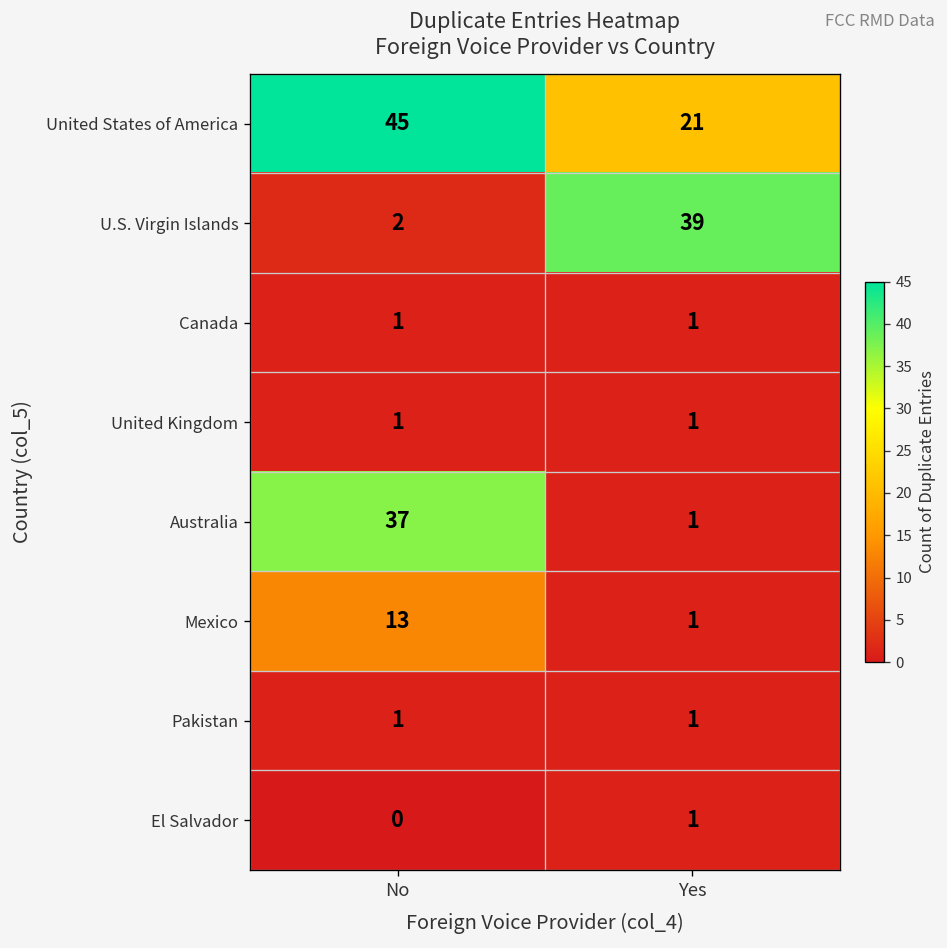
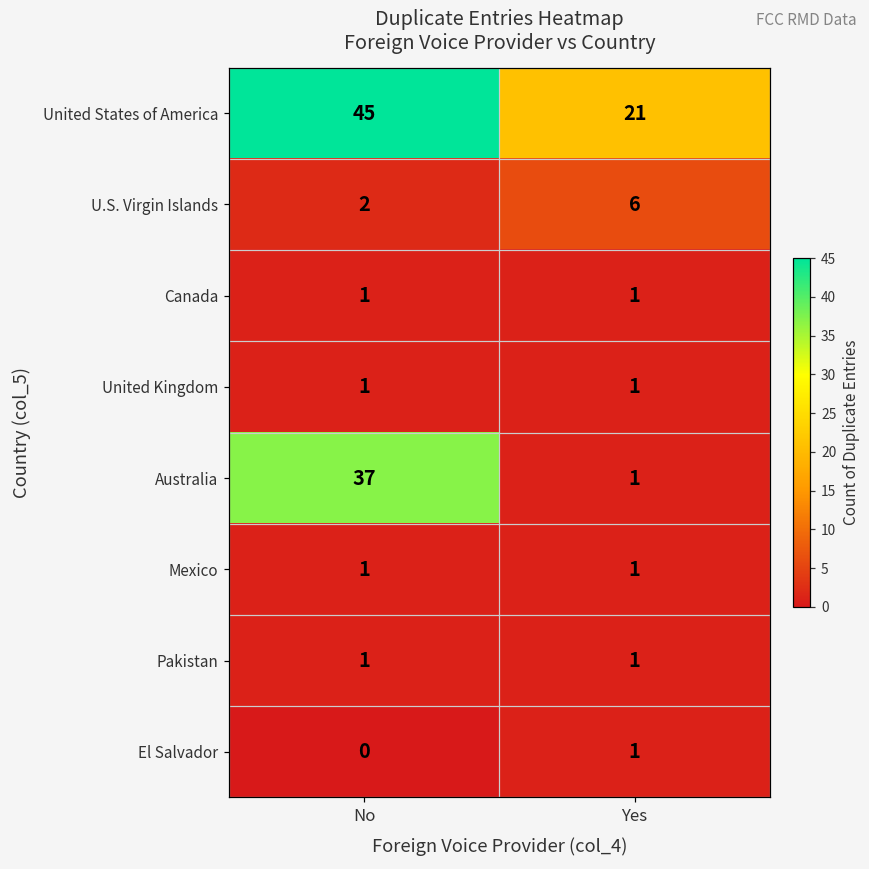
  {
    "United States of America": {
      "No": 45,
      "Yes": 21
    },
    "U.S. Virgin Islands": {
      "No": 2,
-     "Yes": 39
+     "Yes": 6
    },
    "Canada": {
      "No": 1,
      "Yes": 1
    },
    "United Kingdom": {
      "No": 1,
      "Yes": 1
    },
    "Australia": {
      "No": 37,
      "Yes": 1
    },
    "Mexico": {
-     "No": 13,
+     "No": 1,
      "Yes": 1
    },
    "Pakistan": {
      "No": 1,
      "Yes": 1
    },
    "El Salvador": {
      "No": 0,
      "Yes": 1
    }
  }
